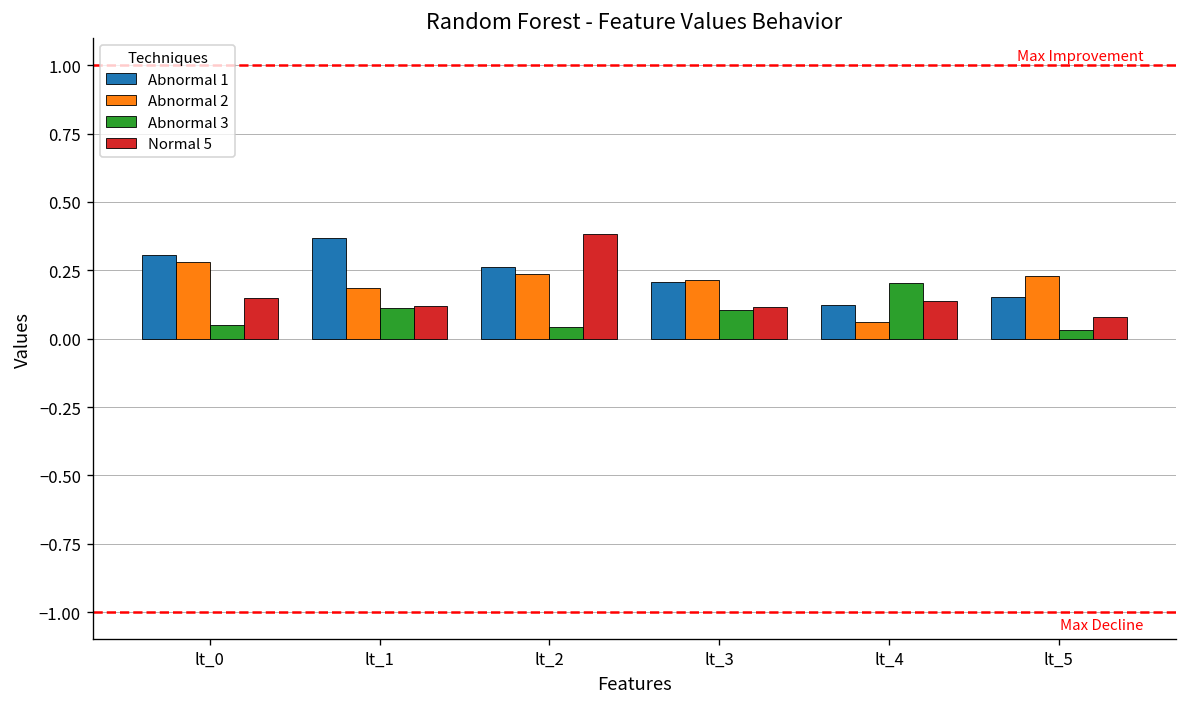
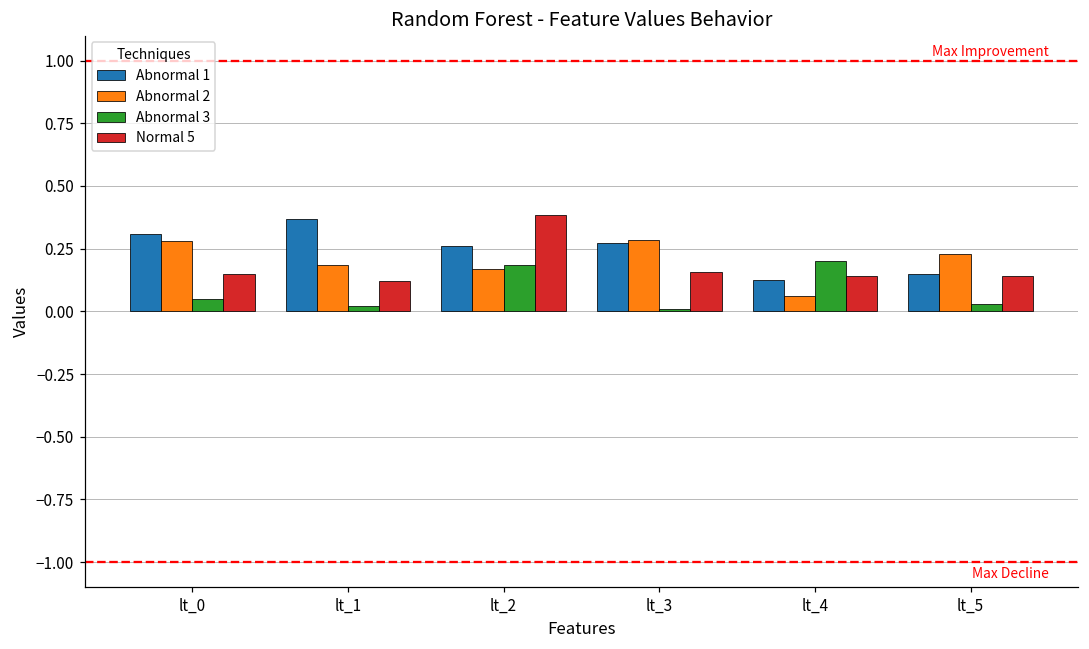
  {
    "Abnormal 1": {
      "lt_0": 0.31,
      "lt_1": 0.37,
      "lt_2": 0.26,
-     "lt_3": 0.21,
+     "lt_3": 0.27,
      "lt_4": 0.12,
      "lt_5": 0.15
    },
    "Abnormal 2": {
      "lt_0": 0.28,
      "lt_1": 0.18,
-     "lt_2": 0.24,
-     "lt_3": 0.21,
+     "lt_2": 0.17,
+     "lt_3": 0.29,
      "lt_4": 0.06,
      "lt_5": 0.23
    },
    "Abnormal 3": {
      "lt_0": 0.05,
-     "lt_1": 0.11,
-     "lt_2": 0.04,
-     "lt_3": 0.10,
+     "lt_1": 0.02,
+     "lt_2": 0.19,
+     "lt_3": 0.01,
      "lt_4": 0.20,
      "lt_5": 0.03
    },
    "Normal 5": {
      "lt_0": 0.15,
      "lt_1": 0.12,
      "lt_2": 0.38,
-     "lt_3": 0.11,
+     "lt_3": 0.16,
      "lt_4": 0.14,
-     "lt_5": 0.08
+     "lt_5": 0.14
    }
  }
